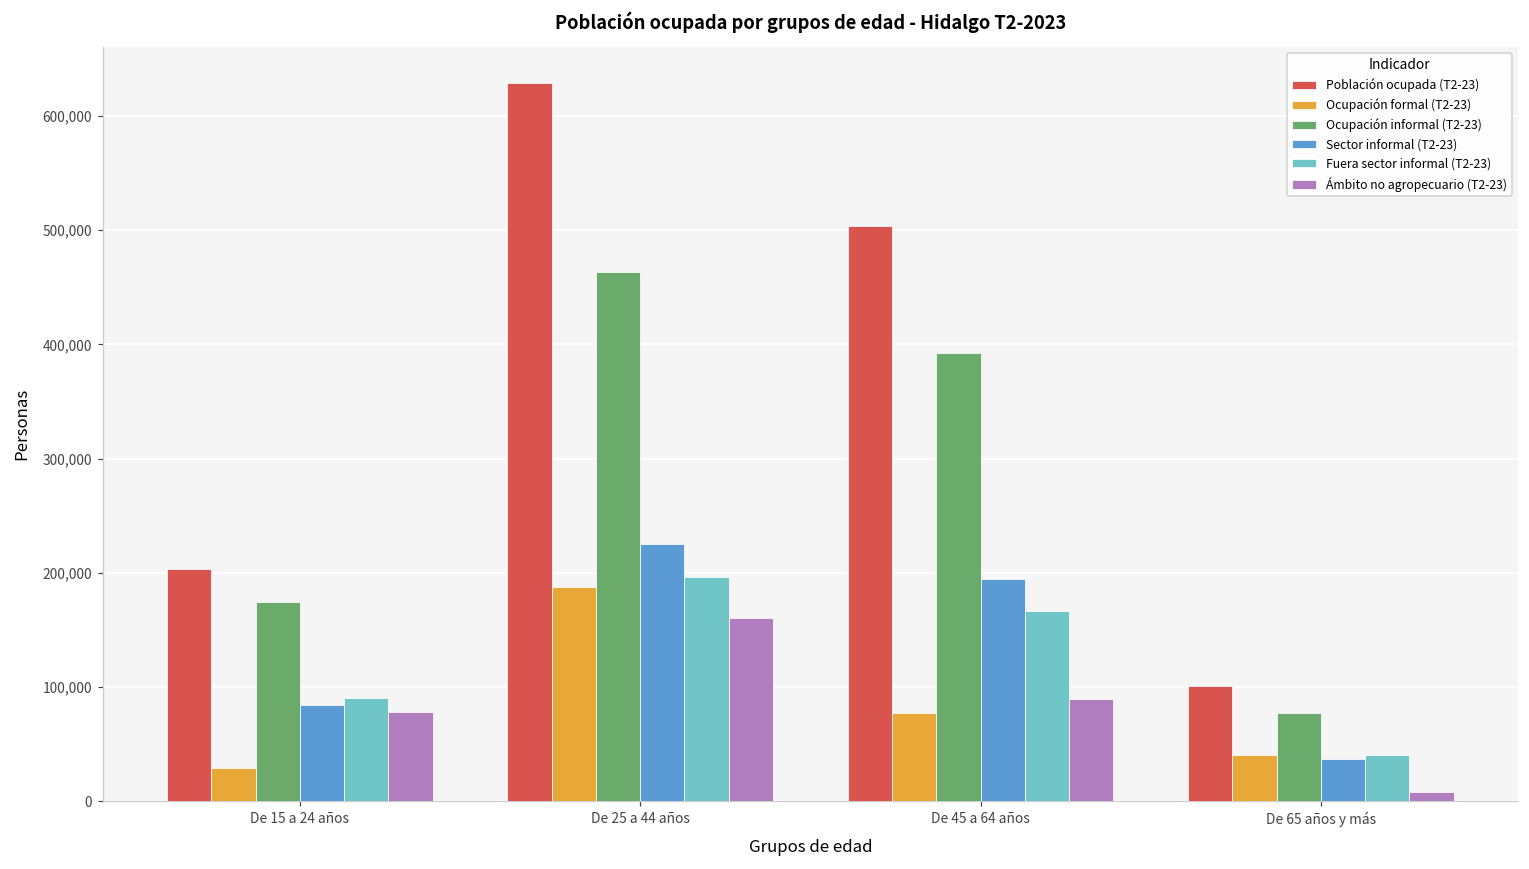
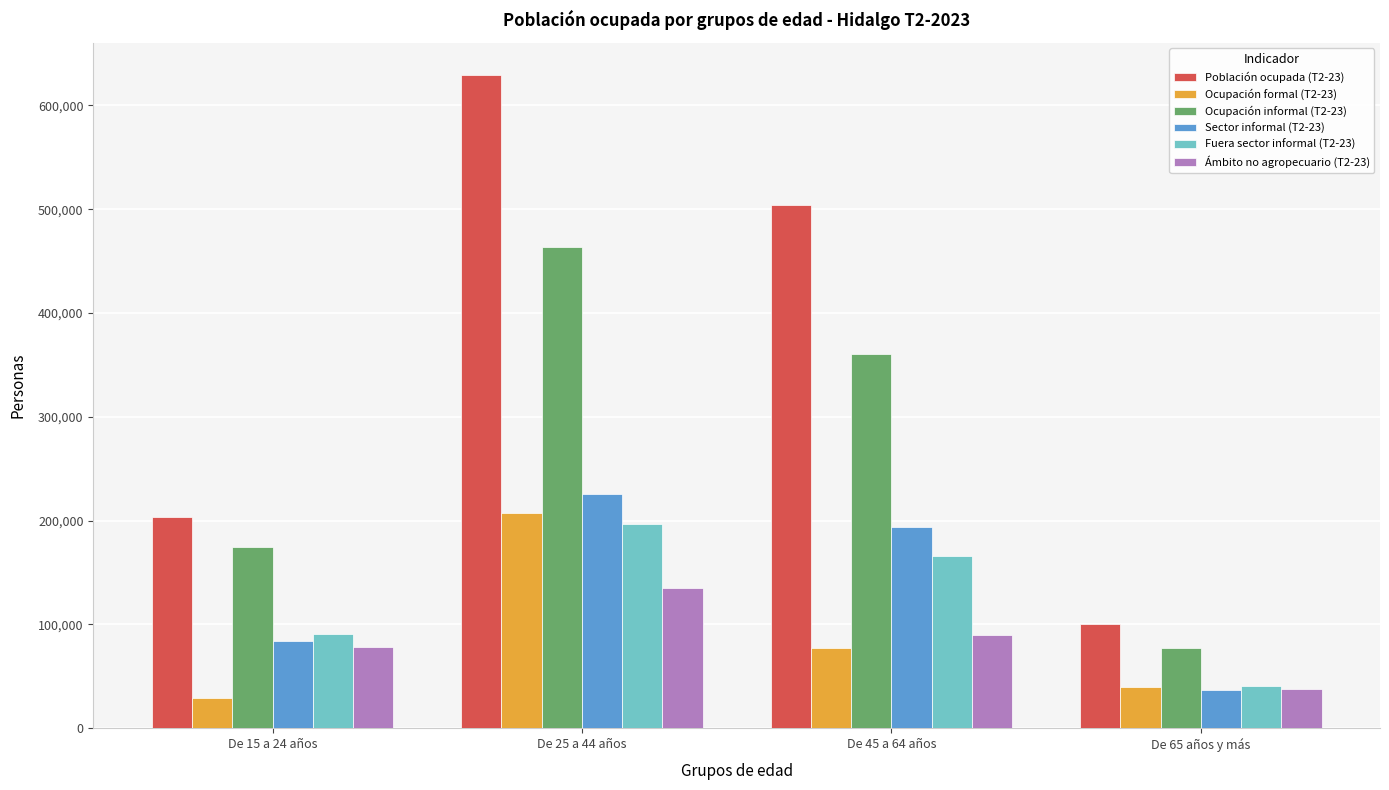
  {
    "Población ocupada (T2-23)": {
      "De 15 a 24 años": "203,000",
      "De 25 a 44 años": "629,000",
      "De 45 a 64 años": "504,000",
      "De 65 años y más": "101,000"
    },
    "Ocupación formal (T2-23)": {
      "De 15 a 24 años": "29,000",
-     "De 25 a 44 años": "187,000",
+     "De 25 a 44 años": "207,000",
      "De 45 a 64 años": "77,000",
      "De 65 años y más": "40,000"
    },
    "Ocupación informal (T2-23)": {
      "De 15 a 24 años": "175,000",
      "De 25 a 44 años": "464,000",
-     "De 45 a 64 años": "393,000",
+     "De 45 a 64 años": "360,000",
      "De 65 años y más": "77,000"
    },
    "Ámbito no agropecuario (T2-23)": {
      "De 15 a 24 años": "78,000",
-     "De 25 a 44 años": "160,000",
+     "De 25 a 44 años": "135,000",
      "De 45 a 64 años": "90,000",
-     "De 65 años y más": "8,000"
+     "De 65 años y más": "38,000"
    }
  }
